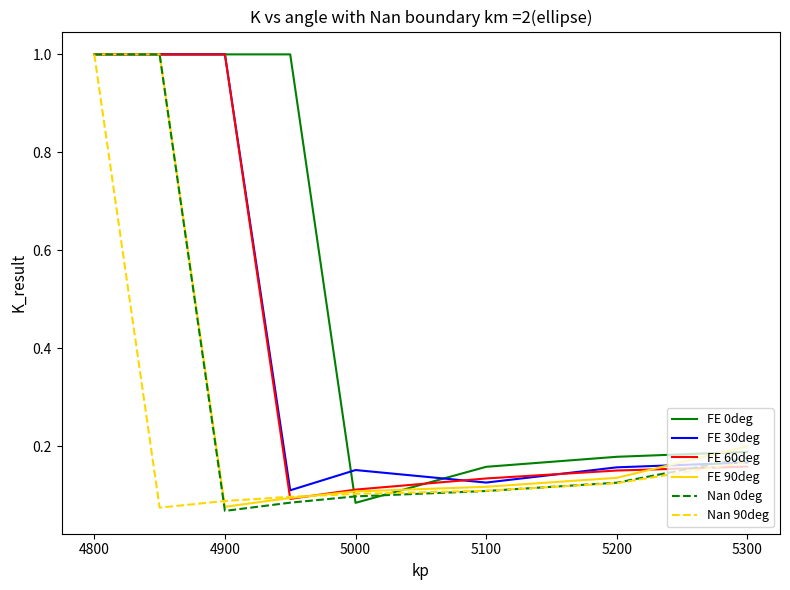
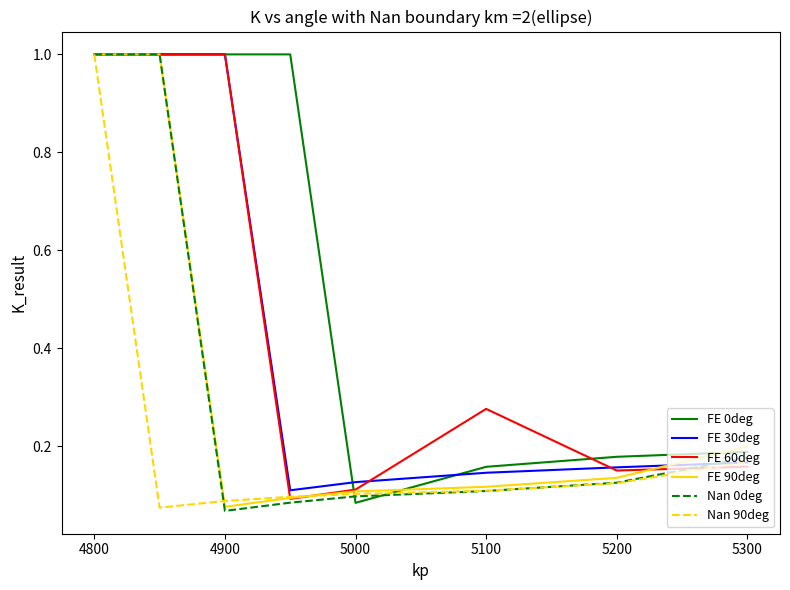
  {
    "FE 30deg": {
-     "5000": 0.15,
-     "5100": 0.13,
+     "5000": 0.13,
+     "5100": 0.15,
      "5200": 0.16
    },
    "FE 60deg": {
-     "5100": 0.13,
+     "5100": 0.28,
      "5200": 0.15
    }
  }
